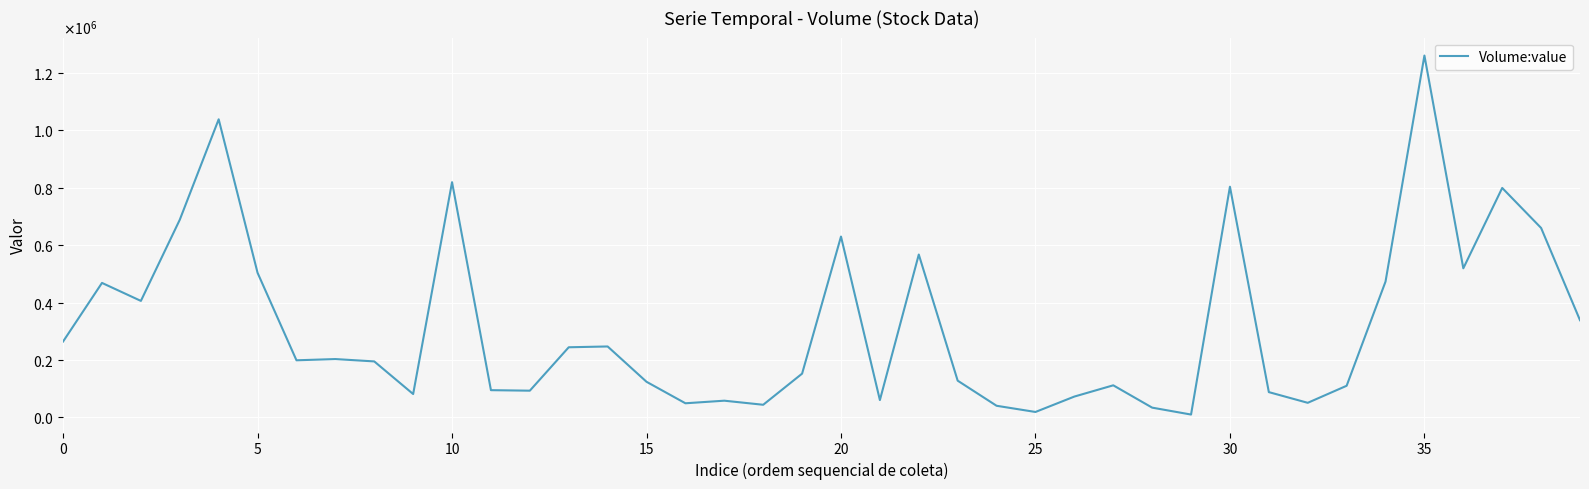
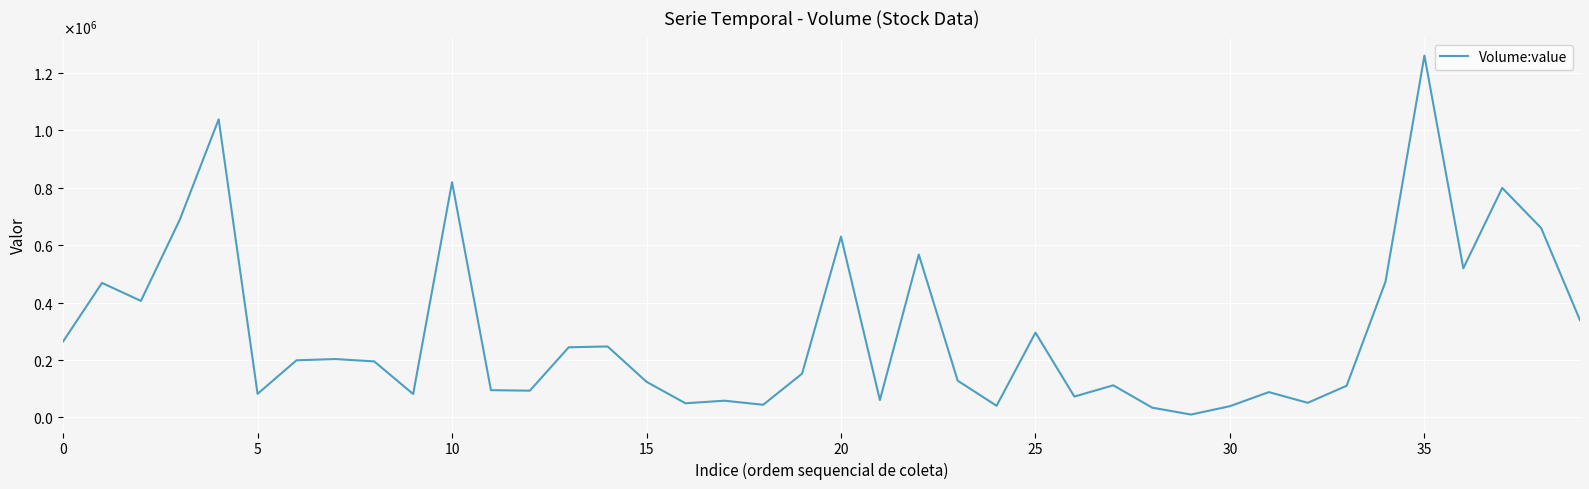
  {
    "0": 260000,
-   "5": 500000,
+   "5": 80000,
    "10": 820000,
    "15": 120000,
    "20": 630000,
-   "25": 20000,
-   "30": 800000,
+   "25": 300000,
+   "30": 40000,
    "35": 1260000
  }
